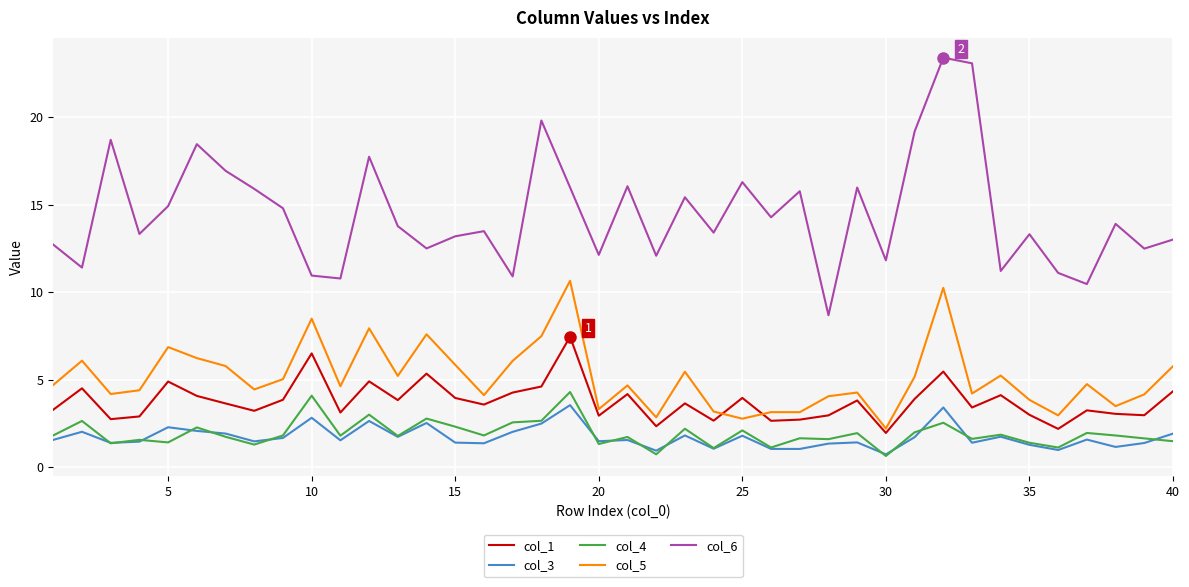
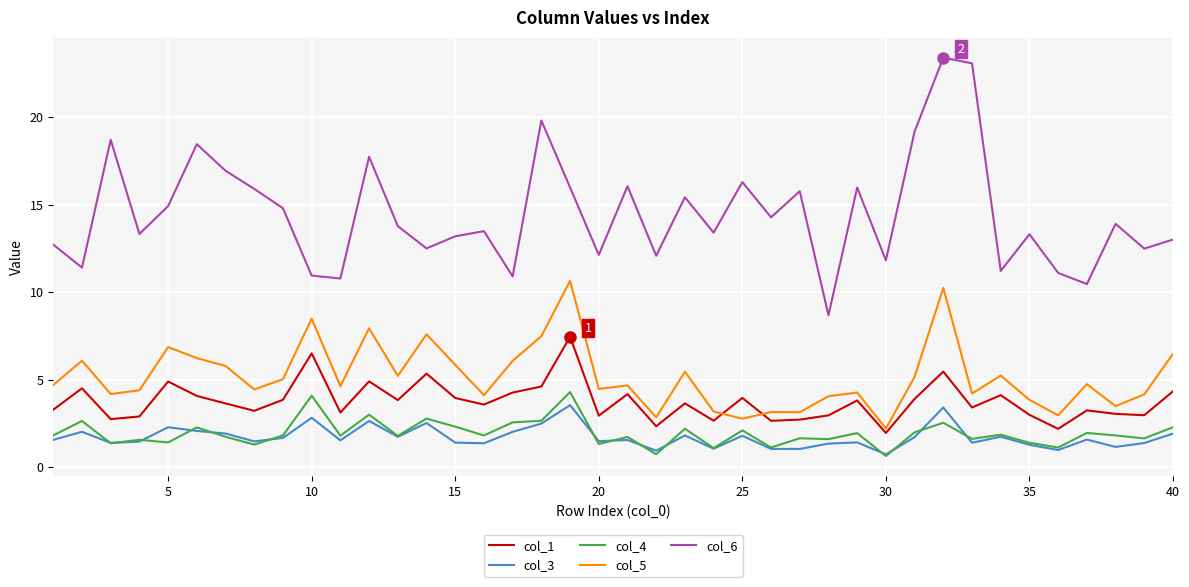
  {
    "col_3": {
      "5": 2.3,
      "10": 2.8,
      "15": 1.4,
      "20": 1.5,
      "25": 1.8,
      "40": 1.9
    },
    "col_4": {
      "5": 1.4,
      "10": 4.1,
      "15": 2.3,
      "20": 1.3,
      "25": 2.1,
-     "40": 1.5
+     "40": 2.3
    },
    "col_5": {
      "5": 6.9,
      "10": 8.5,
      "15": 5.9,
-     "20": 3.3,
+     "20": 4.5,
      "25": 2.8,
      "30": 2.2,
      "35": 3.9,
-     "40": 5.8
+     "40": 6.5
    }
  }
